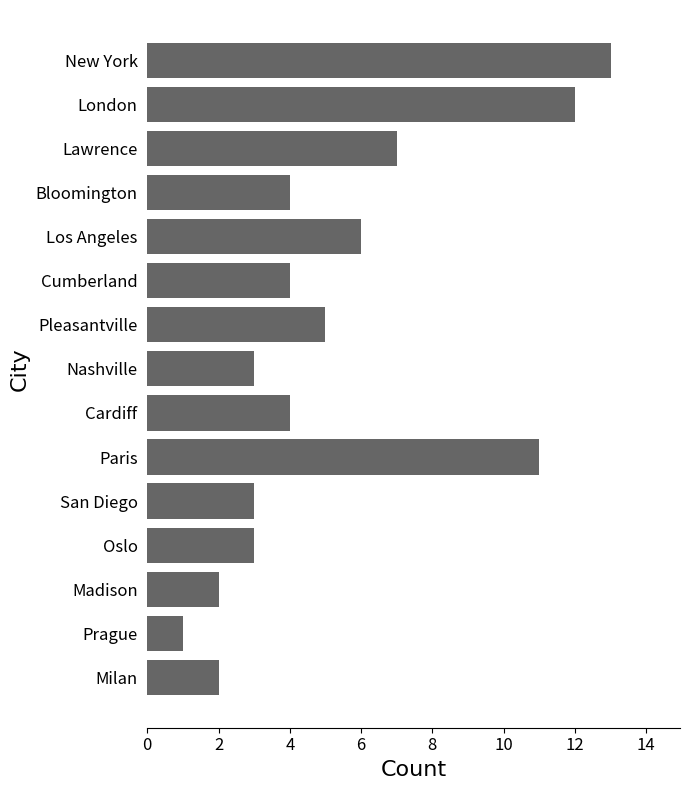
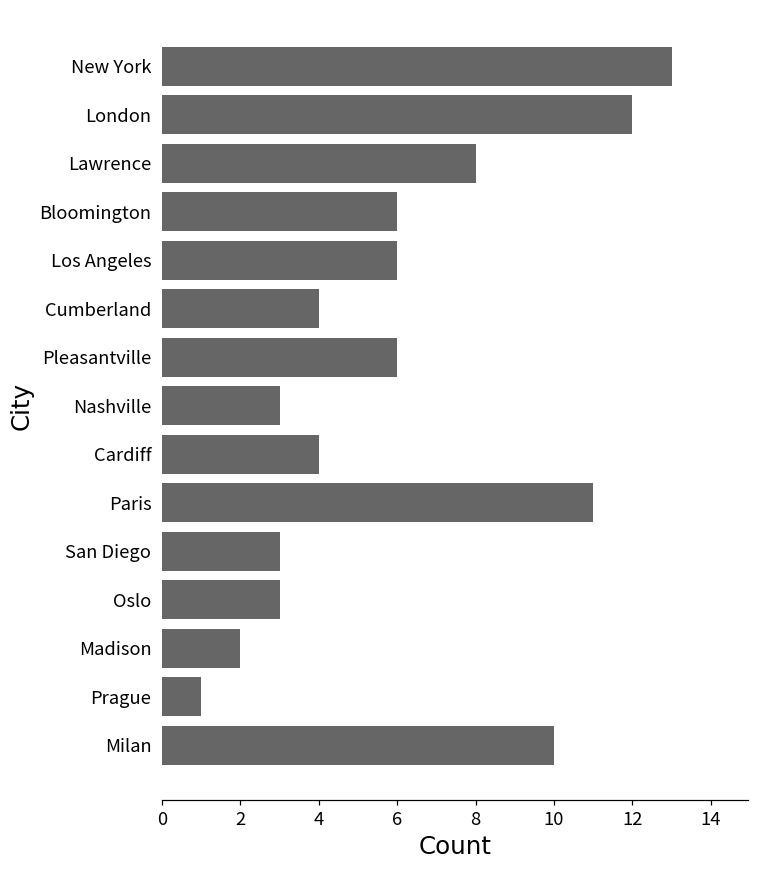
  {
    "New York": 13,
    "London": 12,
-   "Lawrence": 7,
-   "Bloomington": 4,
+   "Lawrence": 8,
+   "Bloomington": 6,
    "Los Angeles": 6,
    "Cumberland": 4,
-   "Pleasantville": 5,
+   "Pleasantville": 6,
    "Nashville": 3,
    "Cardiff": 4,
    "Paris": 11,
    "San Diego": 3,
    "Oslo": 3,
    "Madison": 2,
    "Prague": 1,
-   "Milan": 2
+   "Milan": 10
  }
